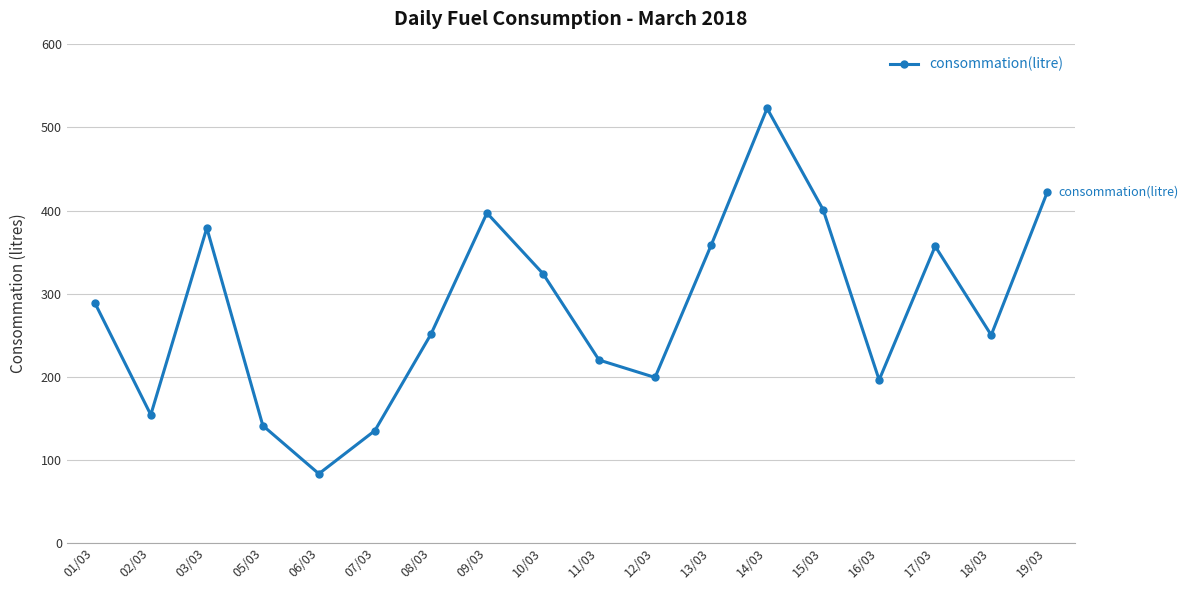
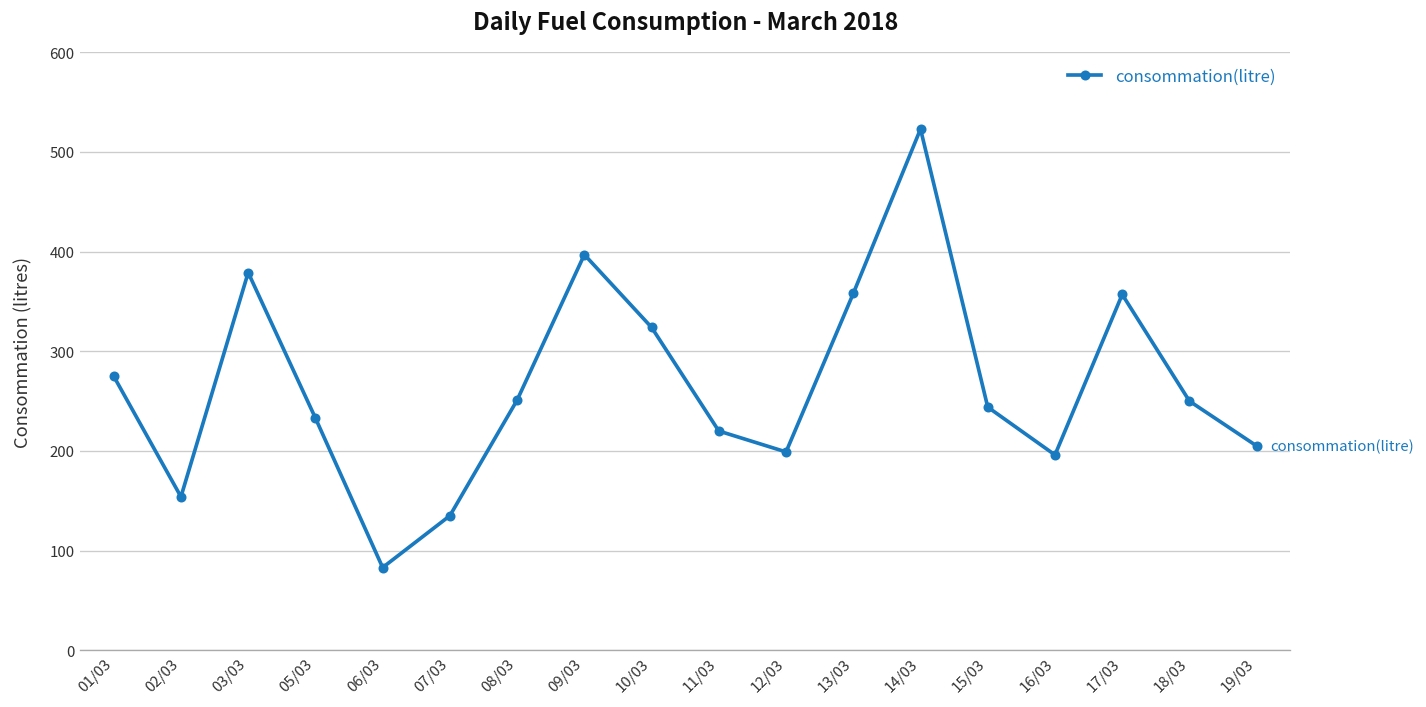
  {
-   "01/03": 290,
+   "01/03": 280,
    "02/03": 150,
    "03/03": 380,
-   "05/03": 140,
+   "05/03": 230,
    "06/03": 80,
    "07/03": 140,
    "08/03": 250,
    "09/03": 400,
    "10/03": 320,
    "11/03": 220,
    "12/03": 200,
    "13/03": 360,
    "14/03": 520,
-   "15/03": 400,
+   "15/03": 240,
    "16/03": 200,
    "17/03": 360,
    "18/03": 250,
-   "19/03": 420
+   "19/03": 210
  }
